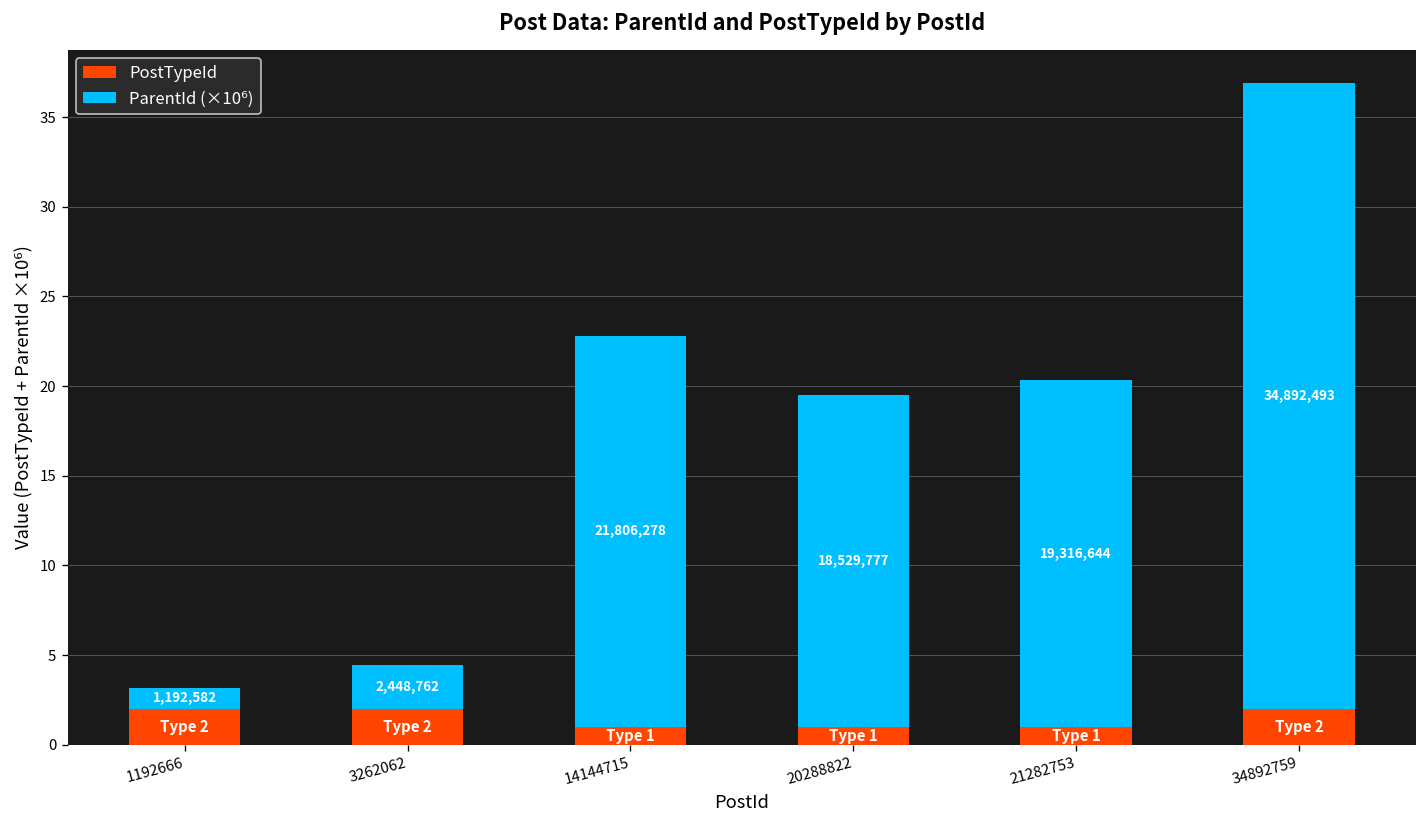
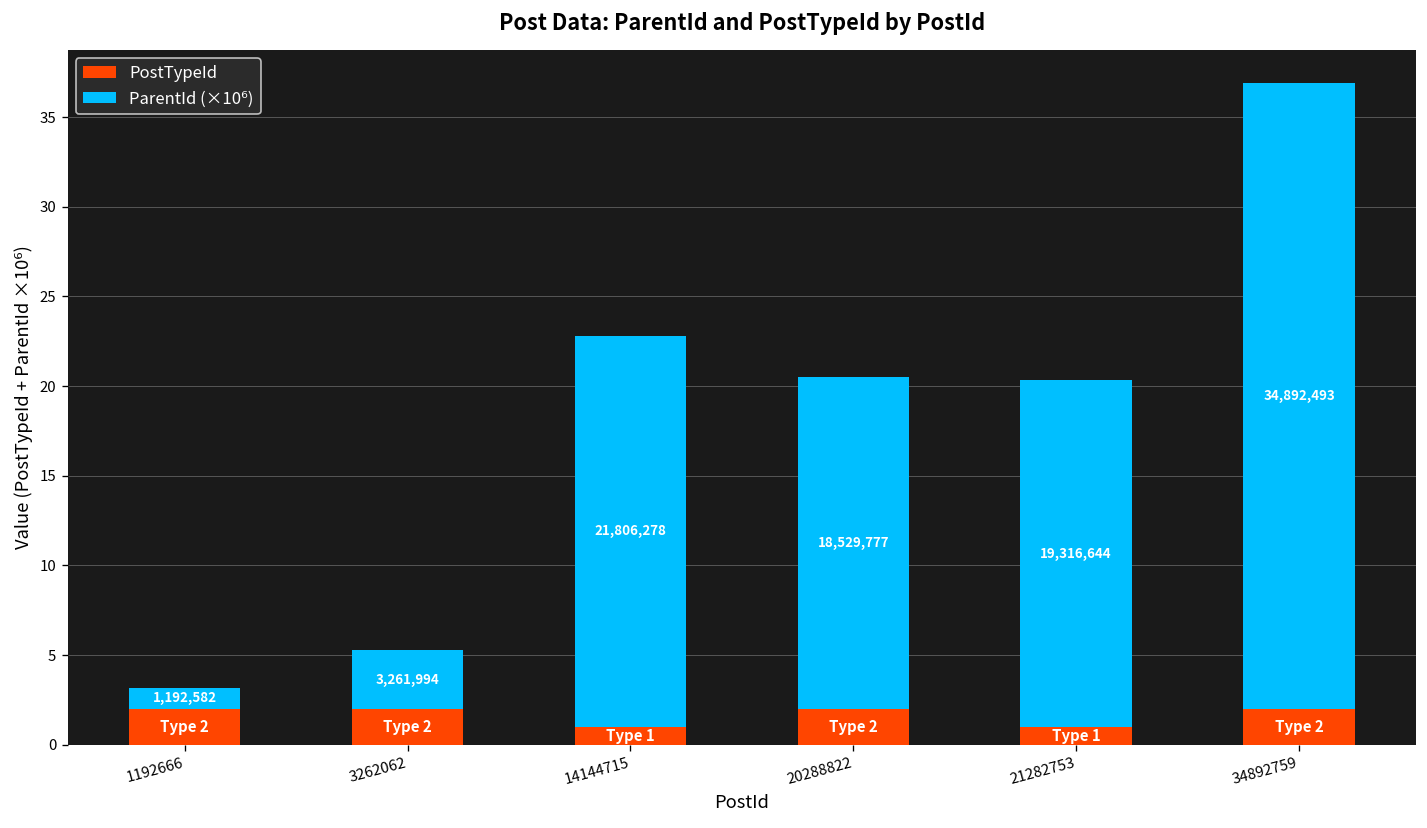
  {
    "PostTypeId": {
      "1192666": "2",
      "3262062": "2",
      "14144715": "1",
-     "20288822": "1",
+     "20288822": "2",
      "21282753": "1",
      "34892759": "2"
    },
    "ParentId (×10⁶)": {
-     "3262062": "2,448,762"
+     "3262062": "3,261,994"
    }
  }
